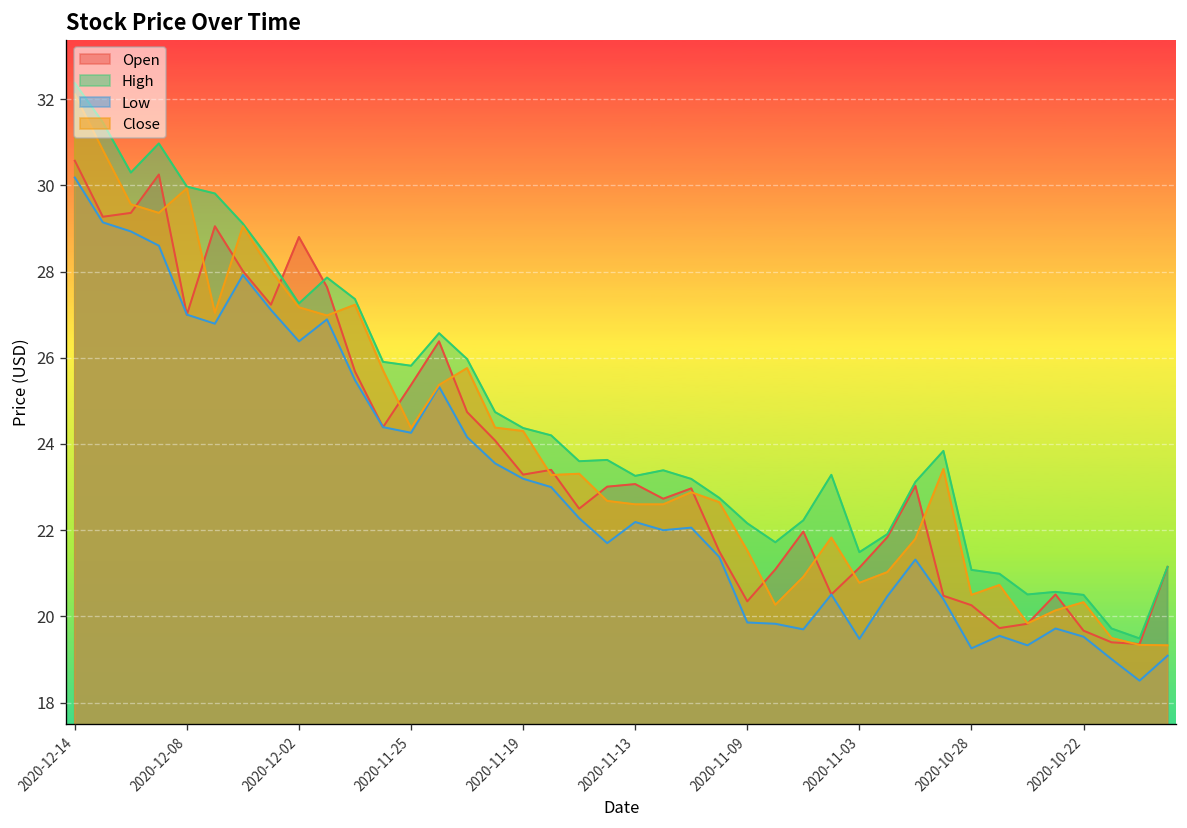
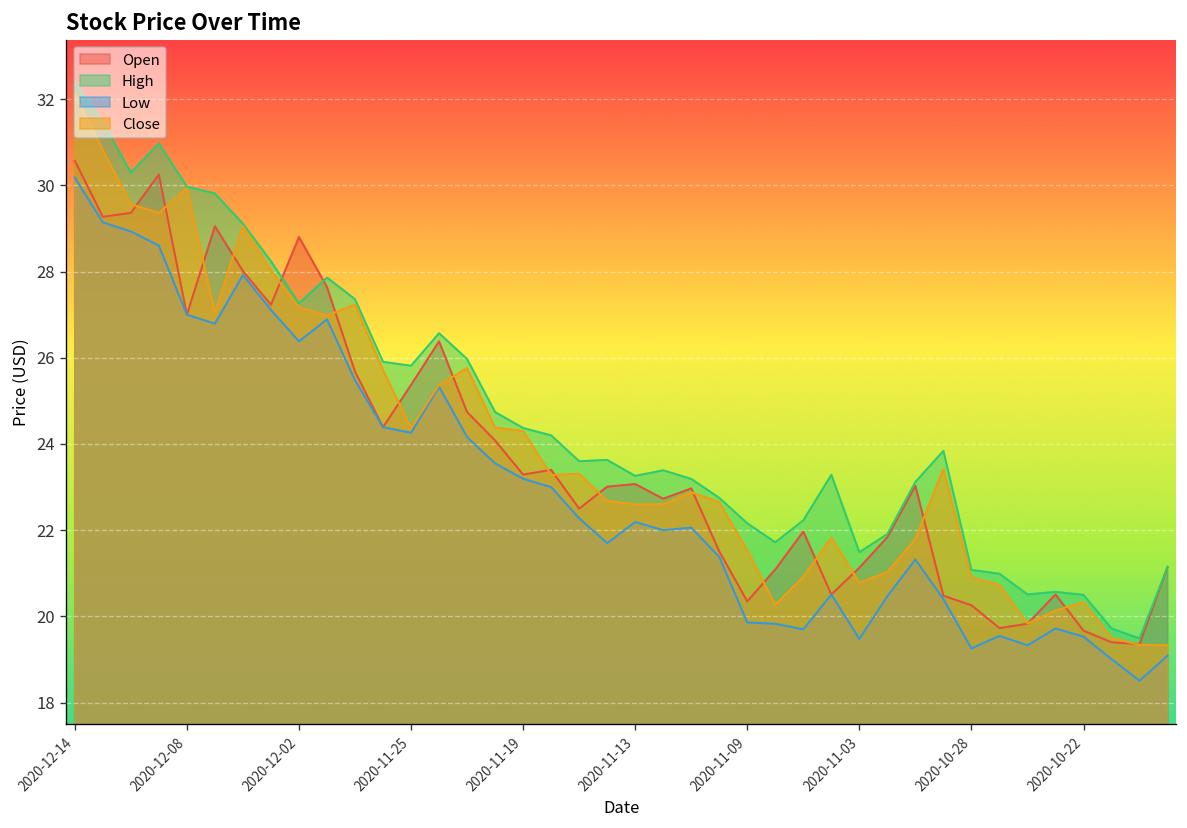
  {
    "Open": {
      "2020-12-14": 30.6,
      "2020-12-02": 28.8,
      "2020-11-25": 25.4,
      "2020-11-19": 23.3,
      "2020-11-13": 23.1,
      "2020-11-09": 20.4,
      "2020-11-03": 21.1,
      "2020-10-28": 20.3,
      "2020-10-22": 19.7
    },
    "High": {
      "2020-12-02": 27.3,
      "2020-11-25": 25.8,
      "2020-11-13": 23.3,
      "2020-11-09": 22.2,
      "2020-11-03": 21.5,
      "2020-10-28": 21.1,
      "2020-10-22": 20.5
    },
    "Low": {
      "2020-12-14": 30.2,
      "2020-12-02": 26.4,
      "2020-11-25": 24.3,
      "2020-11-19": 23.2,
      "2020-11-13": 22.2,
      "2020-11-09": 19.9,
      "2020-11-03": 19.5,
      "2020-10-28": 19.3,
      "2020-10-22": 19.5
    },
    "Close": {
      "2020-12-02": 27.2,
      "2020-11-25": 24.4,
      "2020-11-13": 22.6,
      "2020-11-09": 21.5,
      "2020-11-03": 20.8,
-     "2020-10-28": 20.5,
+     "2020-10-28": 20.9,
      "2020-10-22": 20.3
    }
  }
